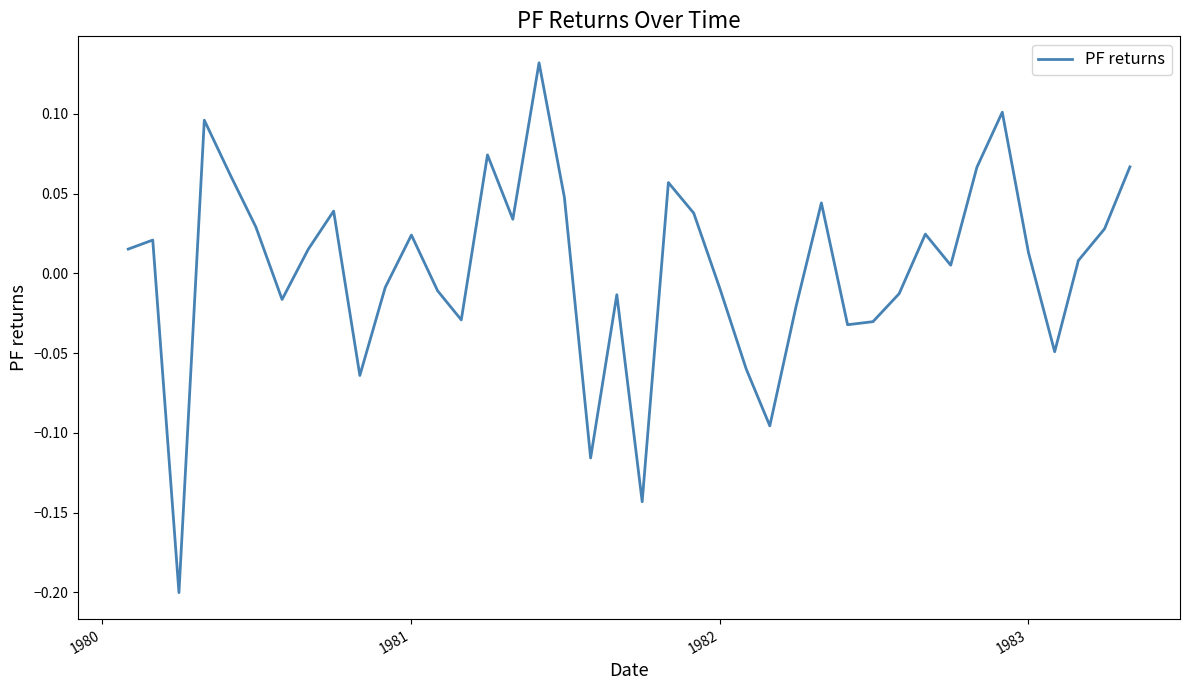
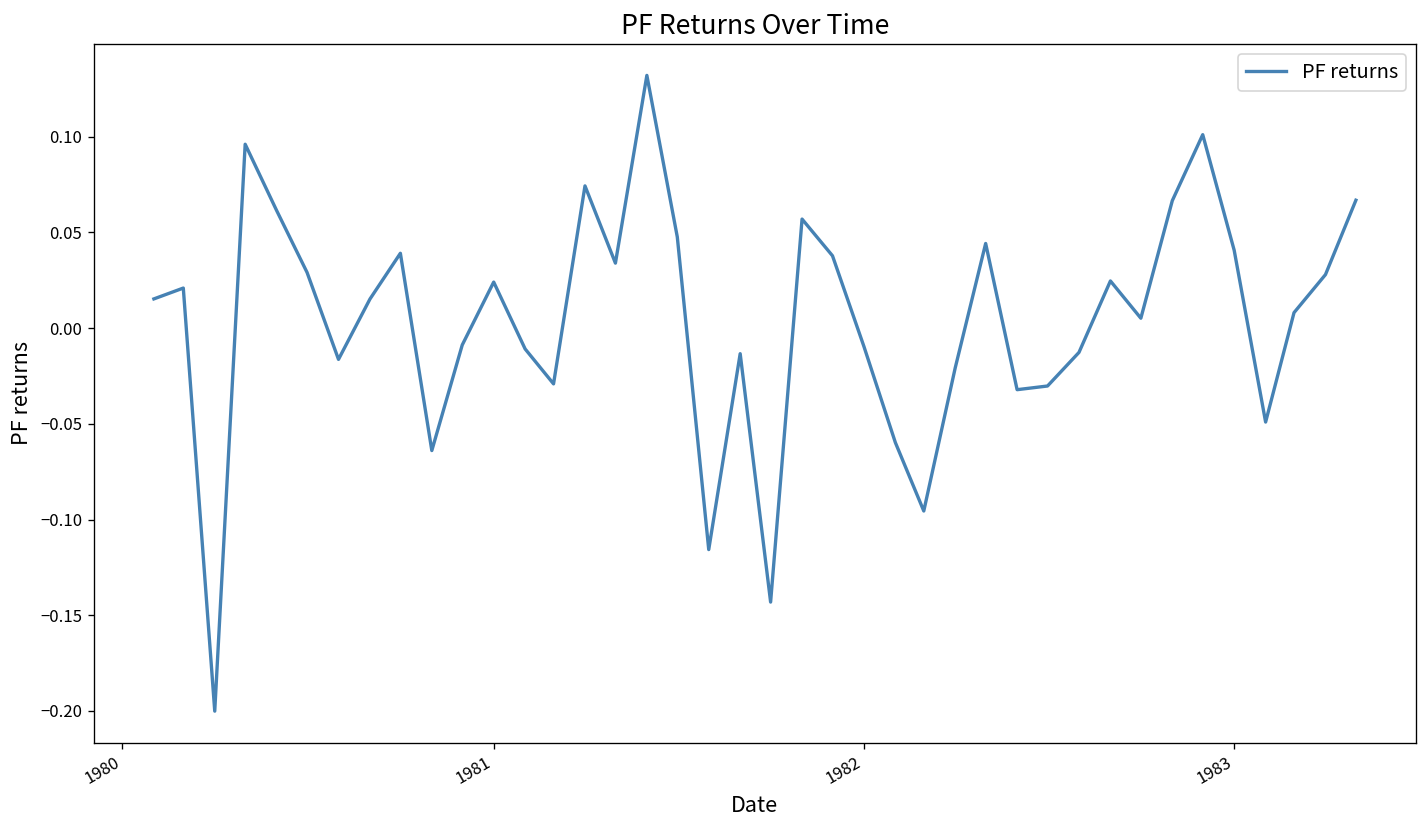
  {
    "1981": 0.024,
    "1982": -0.010,
-   "1983": 0.013
+   "1983": 0.041
  }
